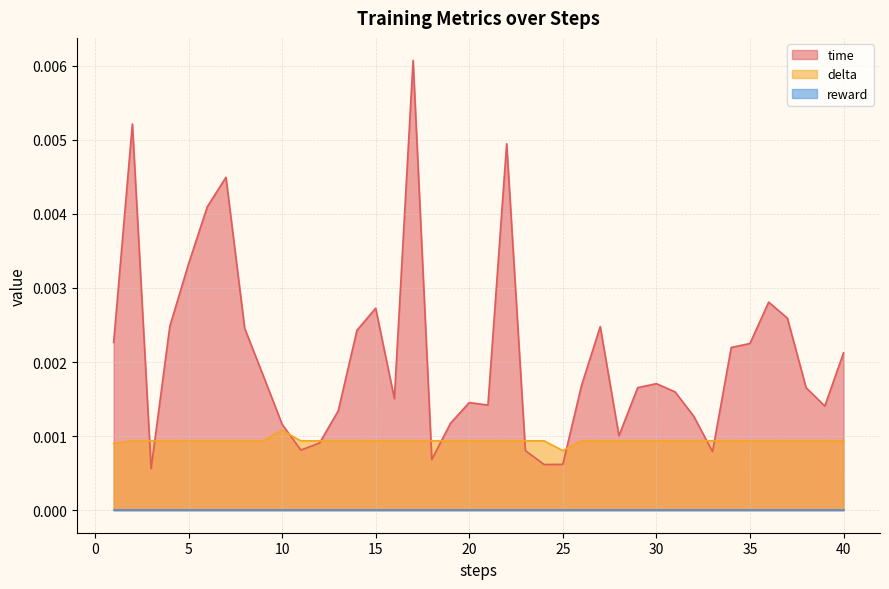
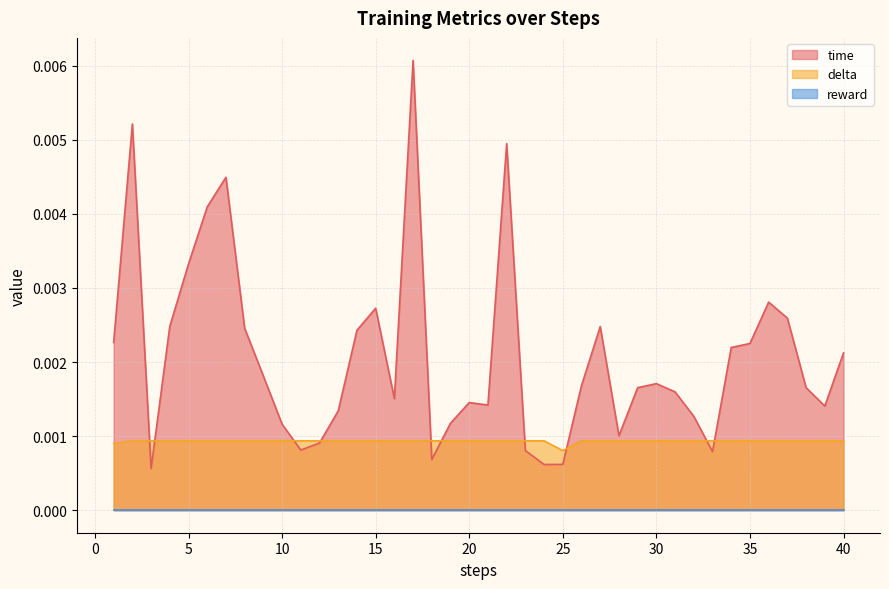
  {
    "time": {
      "5": 0.0033,
      "10": 0.0012,
      "15": 0.0027,
      "20": 0.0015,
      "25": 0.0006,
      "30": 0.0017,
      "35": 0.0023,
      "40": 0.0021
    },
    "delta": {
      "5": 0.0009,
-     "10": 0.0011,
+     "10": 0.0009,
      "15": 0.0009,
      "20": 0.0009,
      "25": 0.0008,
      "30": 0.0009,
      "35": 0.0009,
      "40": 0.0009
    },
    "reward": {
      "5": 0.0000,
      "10": 0.0000,
      "15": 0.0000,
      "20": 0.0000,
      "25": 0.0000,
      "30": 0.0000,
      "35": 0.0000,
      "40": 0.0000
    }
  }
